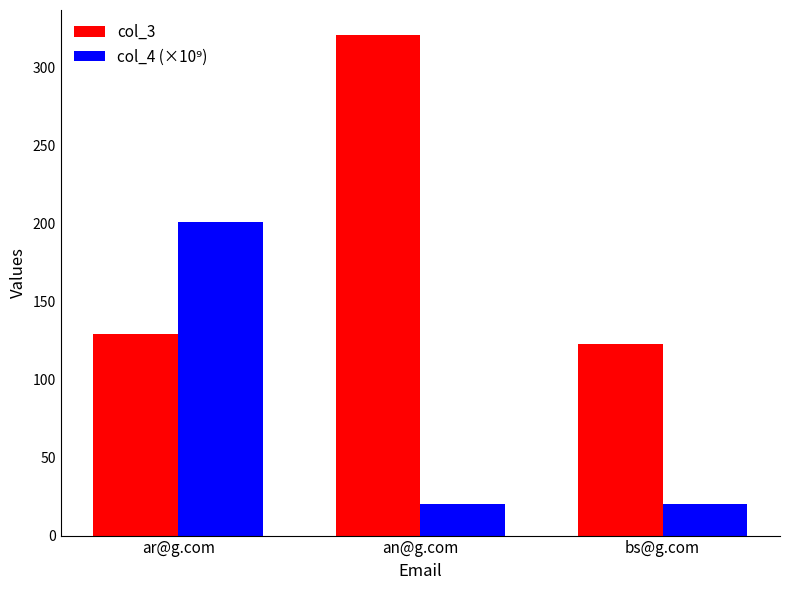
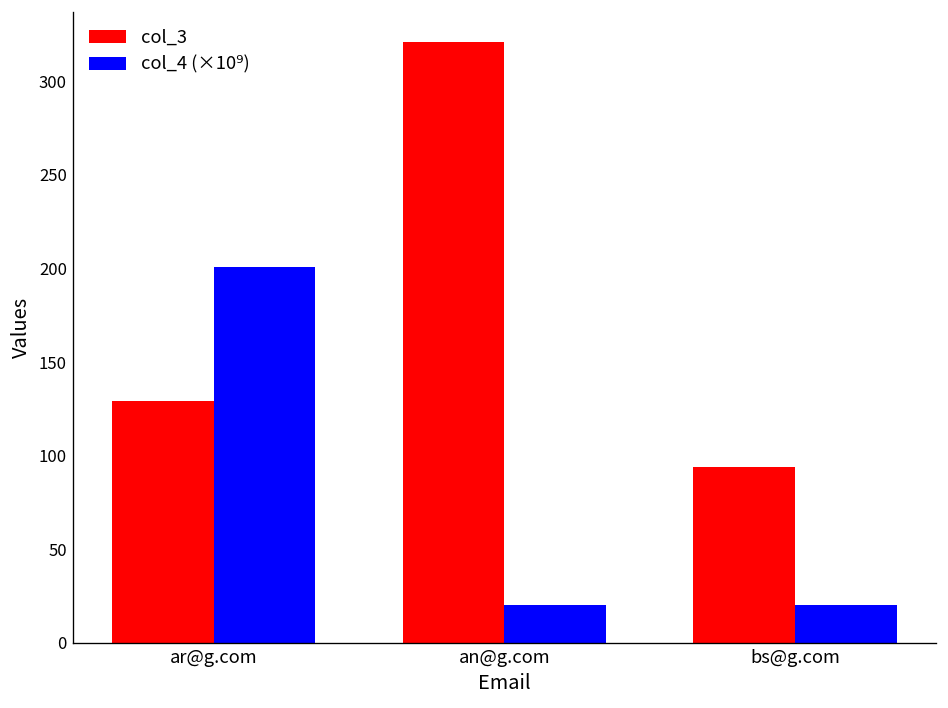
  {
    "col_3": {
      "ar@g.com": 129,
      "an@g.com": 321,
-     "bs@g.com": 123
+     "bs@g.com": 94
    },
    "col_4 (×10⁹)": {
      "ar@g.com": 201,
      "an@g.com": 20,
      "bs@g.com": 20
    }
  }
